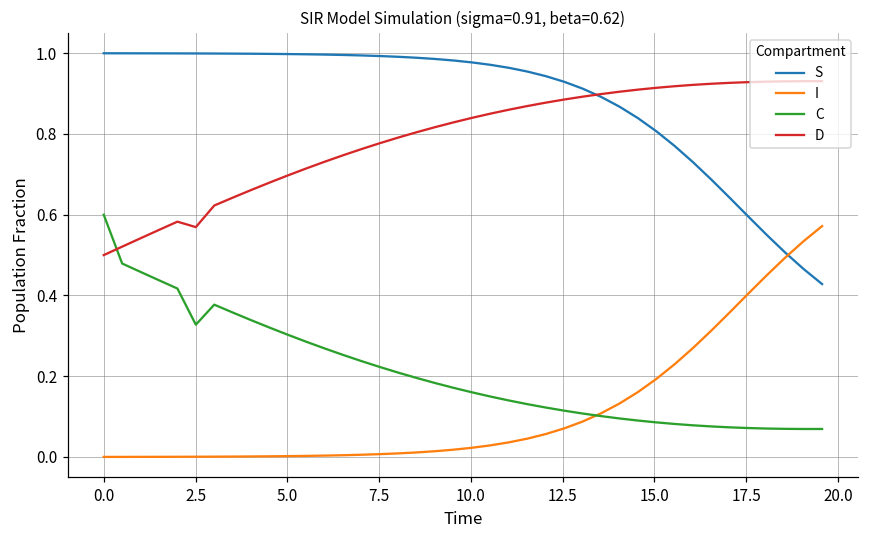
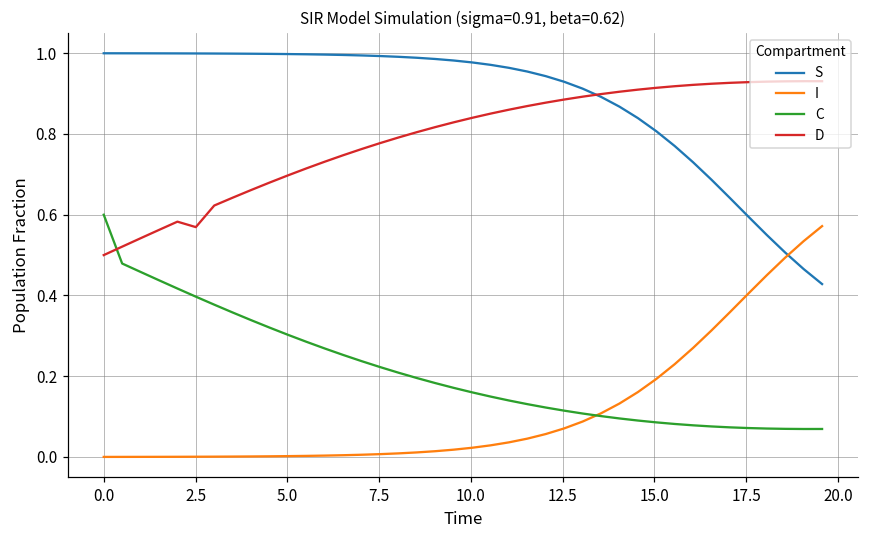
  {
    "S": {
      "0.0": 1.00,
      "2.5": 1.00
    },
    "I": {
      "0.0": 0.00,
      "2.5": 0.00
    },
    "C": {
      "0.0": 0.60,
-     "2.5": 0.33
+     "2.5": 0.40
    },
    "D": {
      "0.0": 0.50,
      "2.5": 0.57
    }
  }
